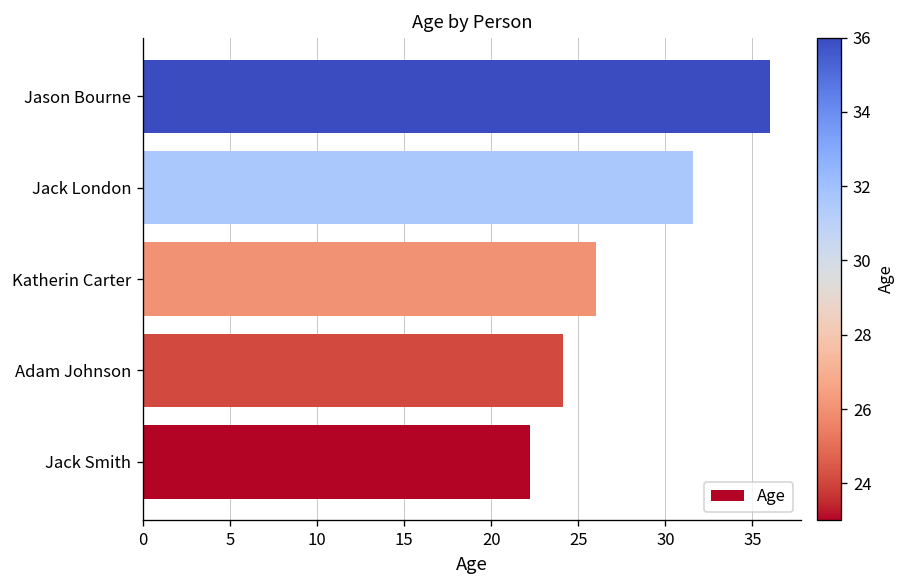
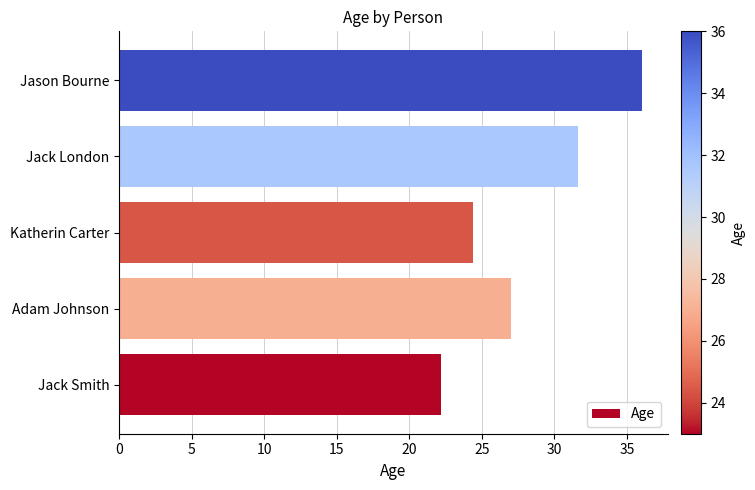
  {
    "Jason Bourne": 36.0,
    "Jack London": 31.6,
-   "Katherin Carter": 26.0,
-   "Adam Johnson": 24.1,
+   "Katherin Carter": 24.4,
+   "Adam Johnson": 27.0,
    "Jack Smith": 22.2
  }
